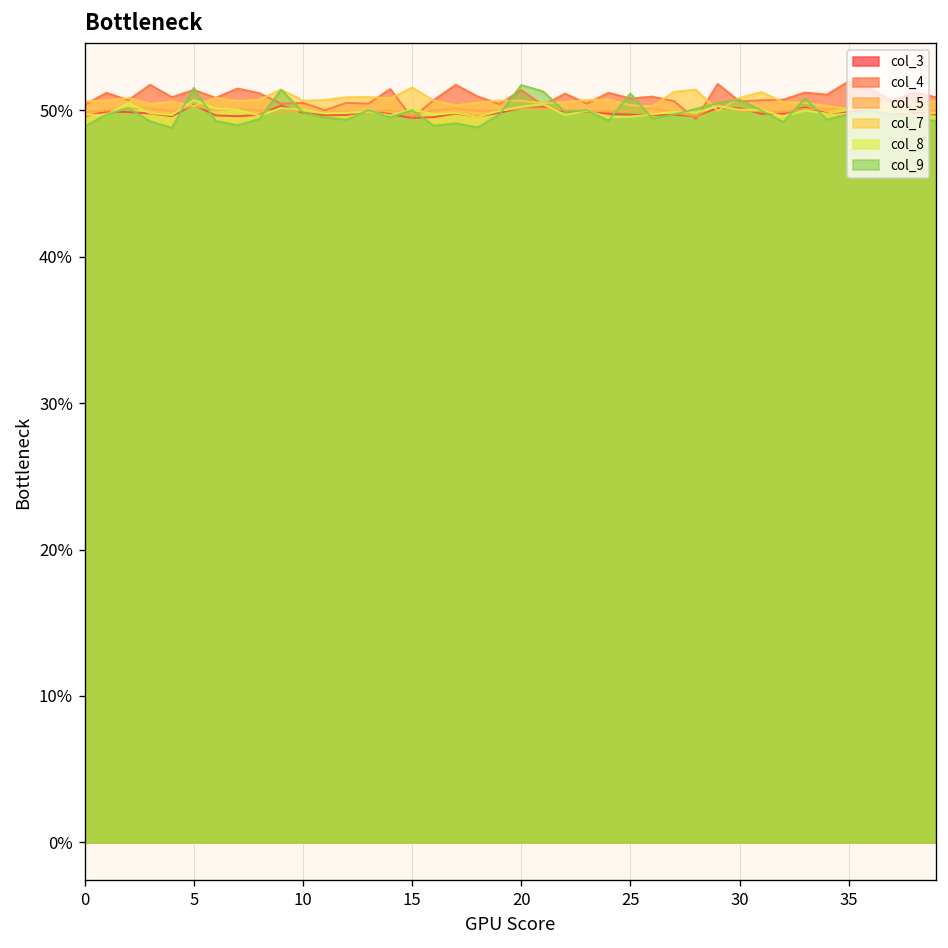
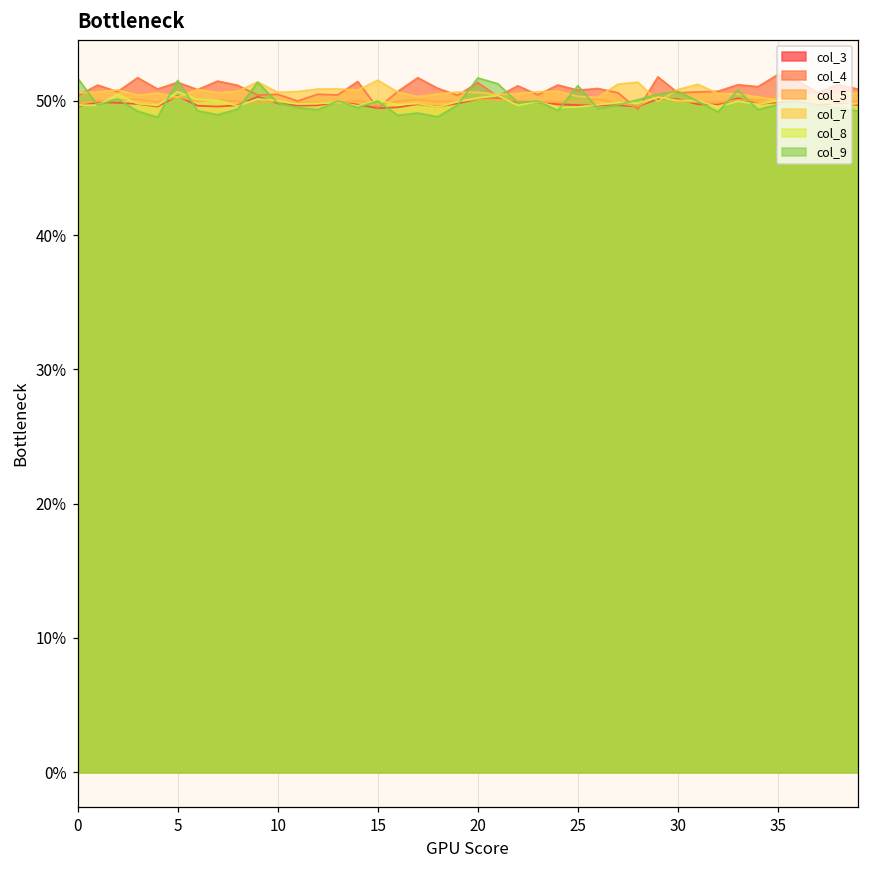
  {
    "col_9": {
-     "0": "48.9%",
+     "0": "51.7%",
      "20": "51.7%",
      "25": "51.1%"
    }
  }
